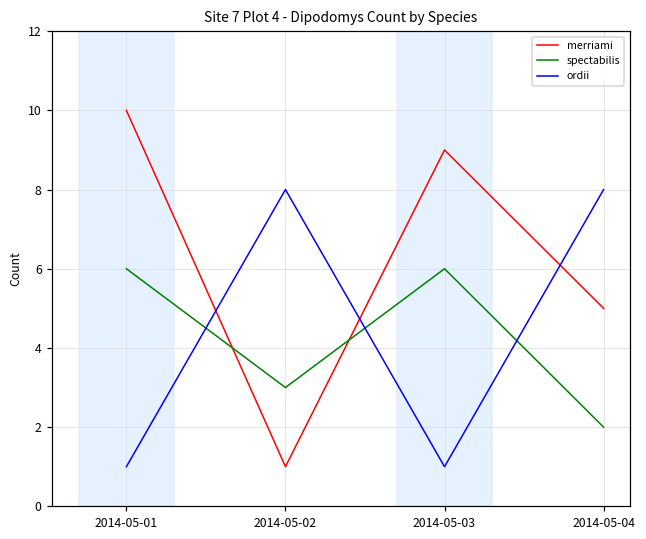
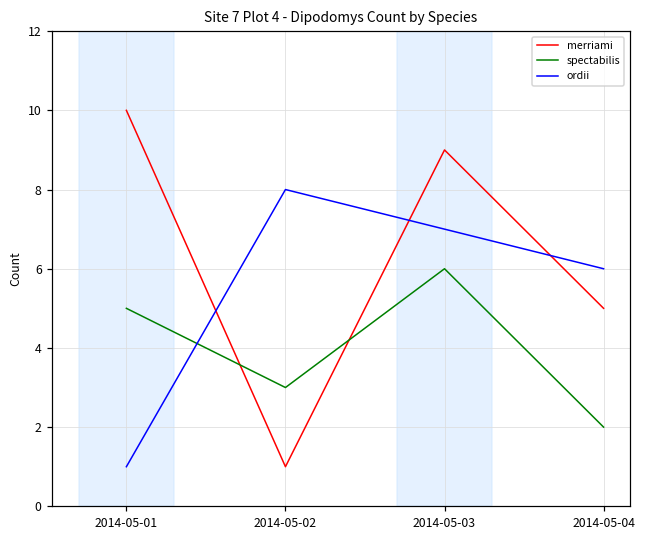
  {
    "merriami": {
      "2014-05-01": 10,
      "2014-05-02": 1,
      "2014-05-03": 9,
      "2014-05-04": 5
    },
    "spectabilis": {
-     "2014-05-01": 6,
+     "2014-05-01": 5,
      "2014-05-02": 3,
      "2014-05-03": 6,
      "2014-05-04": 2
    },
    "ordii": {
      "2014-05-01": 1,
      "2014-05-02": 8,
-     "2014-05-03": 1,
-     "2014-05-04": 8
+     "2014-05-03": 7,
+     "2014-05-04": 6
    }
  }
